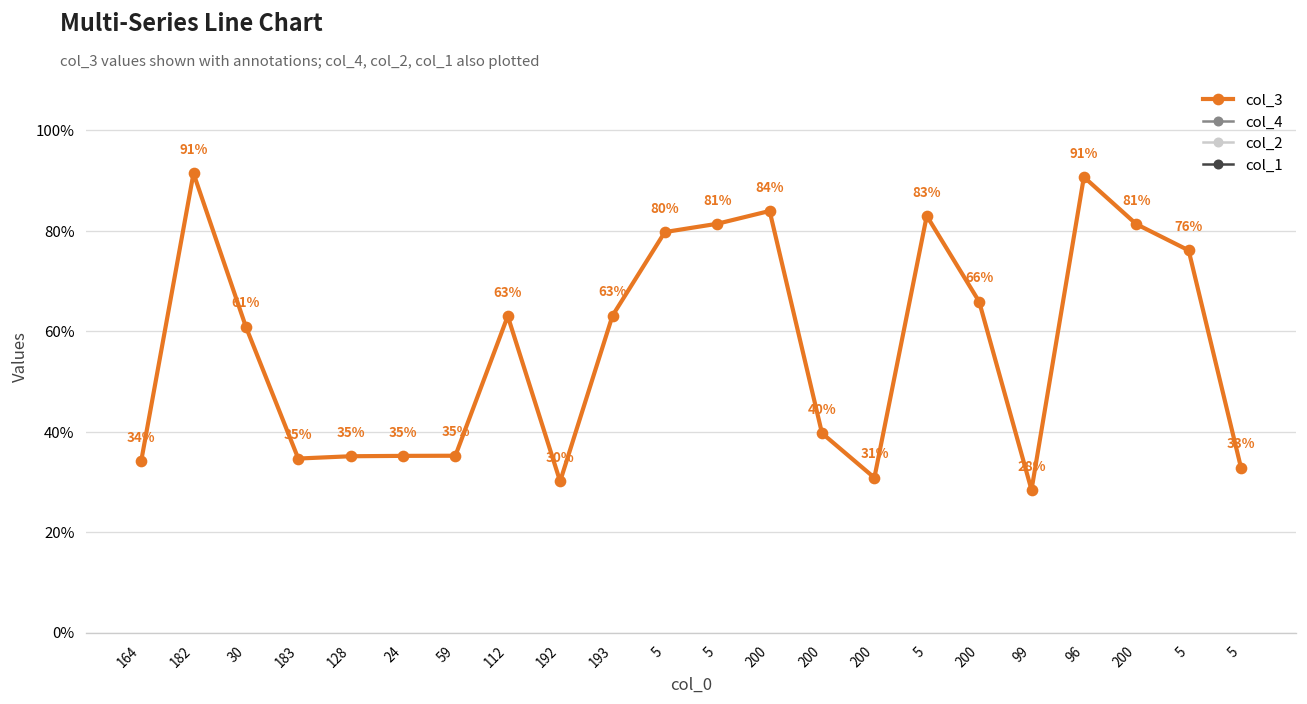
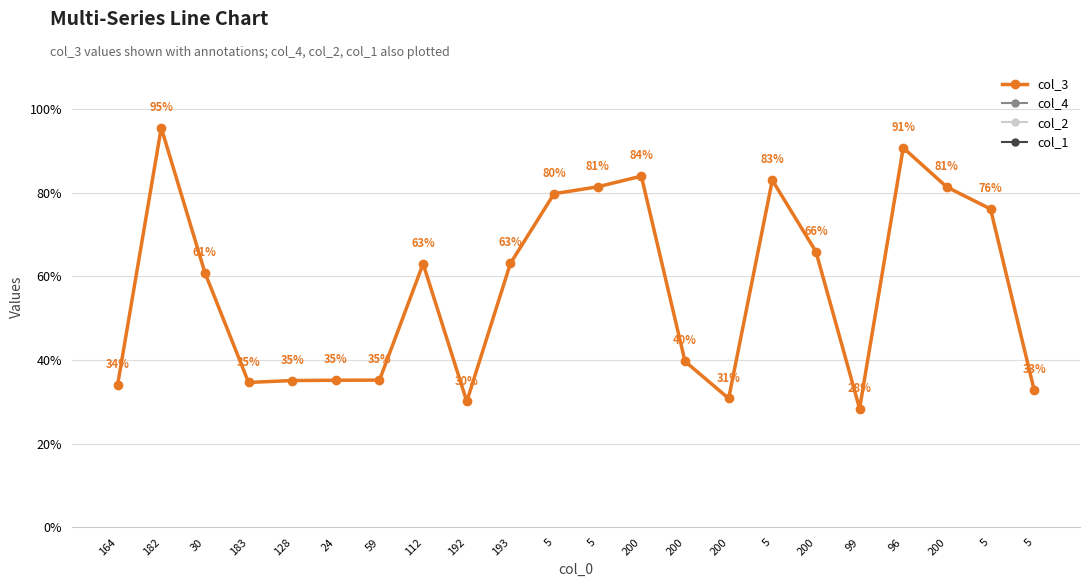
  {
    "col_3": {
      "164": "34%",
-     "182": "91%",
+     "182": "95%",
      "30": "61%",
      "183": "35%",
      "128": "35%",
      "24": "35%",
      "59": "35%",
      "112": "63%",
      "192": "30%",
      "193": "63%",
      "99": "28%",
      "96": "91%"
    }
  }
